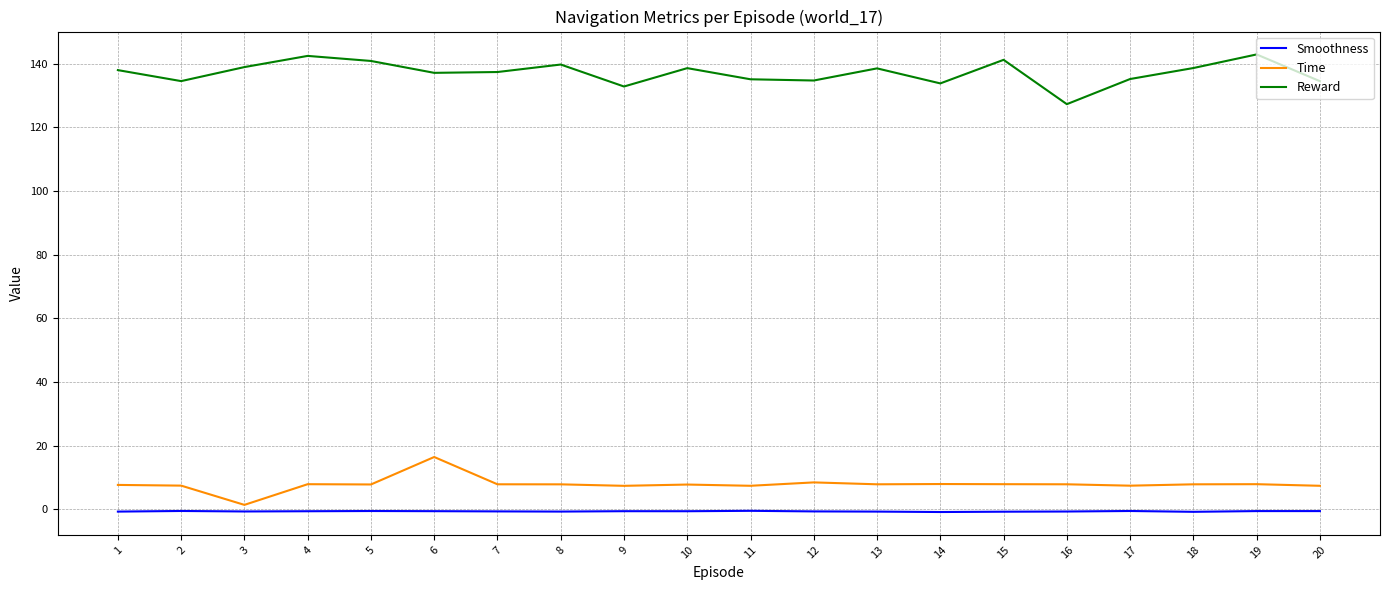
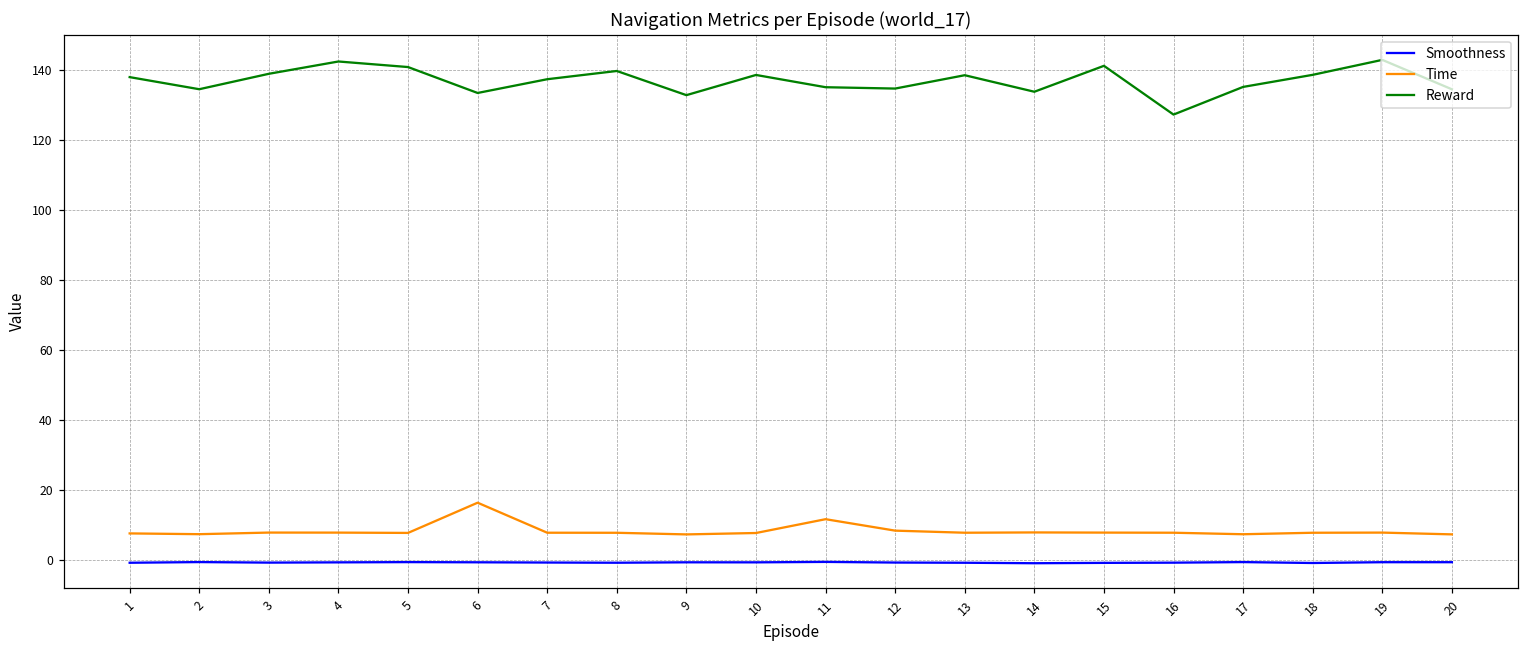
  {
    "Smoothness": {
      "1": -1,
      "2": -1,
      "3": -1,
      "4": -1,
      "5": -1,
      "6": -1,
      "7": -1,
      "8": -1,
      "9": -1,
      "10": -1,
      "11": 0,
      "12": -1,
      "13": -1,
      "14": -1,
      "15": -1,
      "16": -1,
      "17": -1,
      "18": -1,
      "19": -1,
      "20": -1
    },
    "Time": {
      "1": 8,
      "2": 7,
-     "3": 1,
+     "3": 8,
      "4": 8,
      "5": 8,
      "6": 16,
      "7": 8,
      "8": 8,
      "9": 7,
      "10": 8,
-     "11": 7,
+     "11": 12,
      "12": 8,
      "13": 8,
      "14": 8,
      "15": 8,
      "16": 8,
      "17": 7,
      "18": 8,
      "19": 8,
      "20": 7
    },
    "Reward": {
      "1": 138,
      "2": 134,
      "3": 139,
      "4": 142,
      "5": 141,
-     "6": 137,
+     "6": 133,
      "7": 137,
      "8": 140,
      "9": 133,
      "10": 139,
      "11": 135,
      "12": 135,
      "13": 138,
      "14": 134,
      "15": 141,
      "16": 127,
      "17": 135,
      "18": 139
    }
  }
